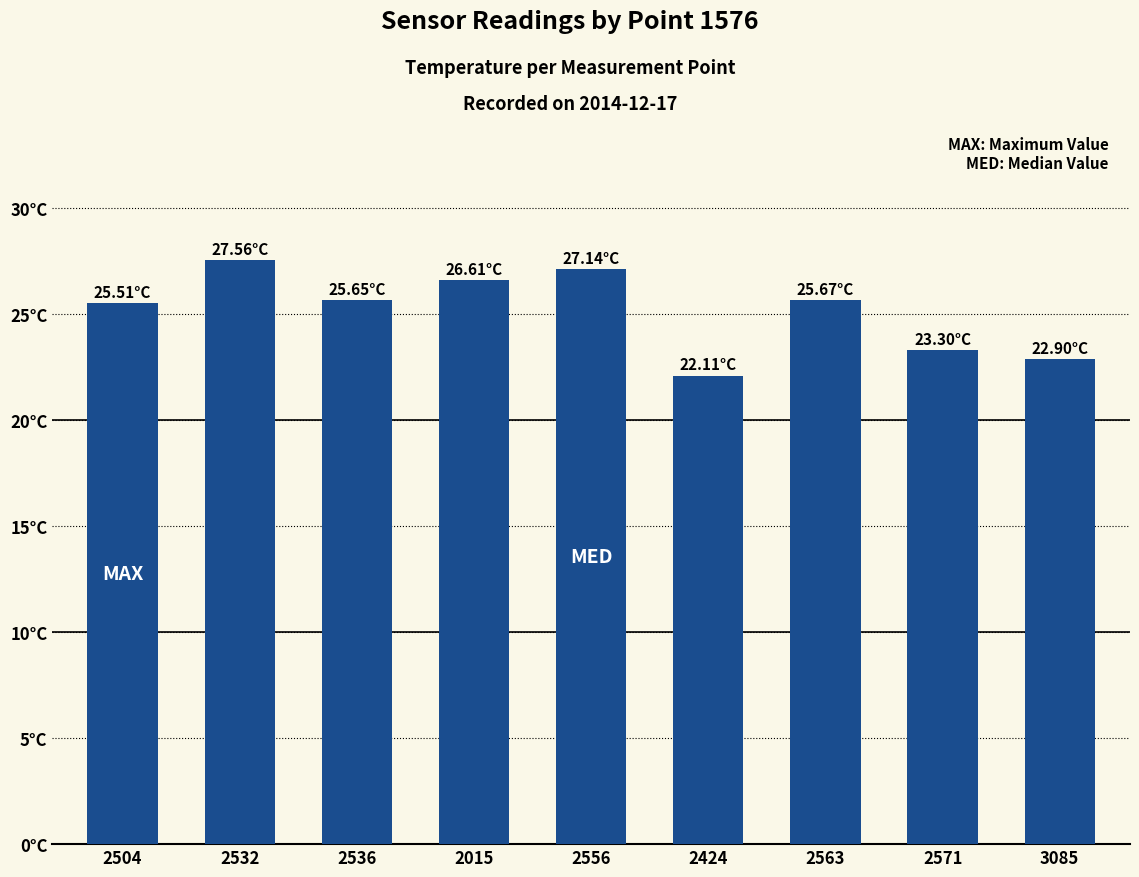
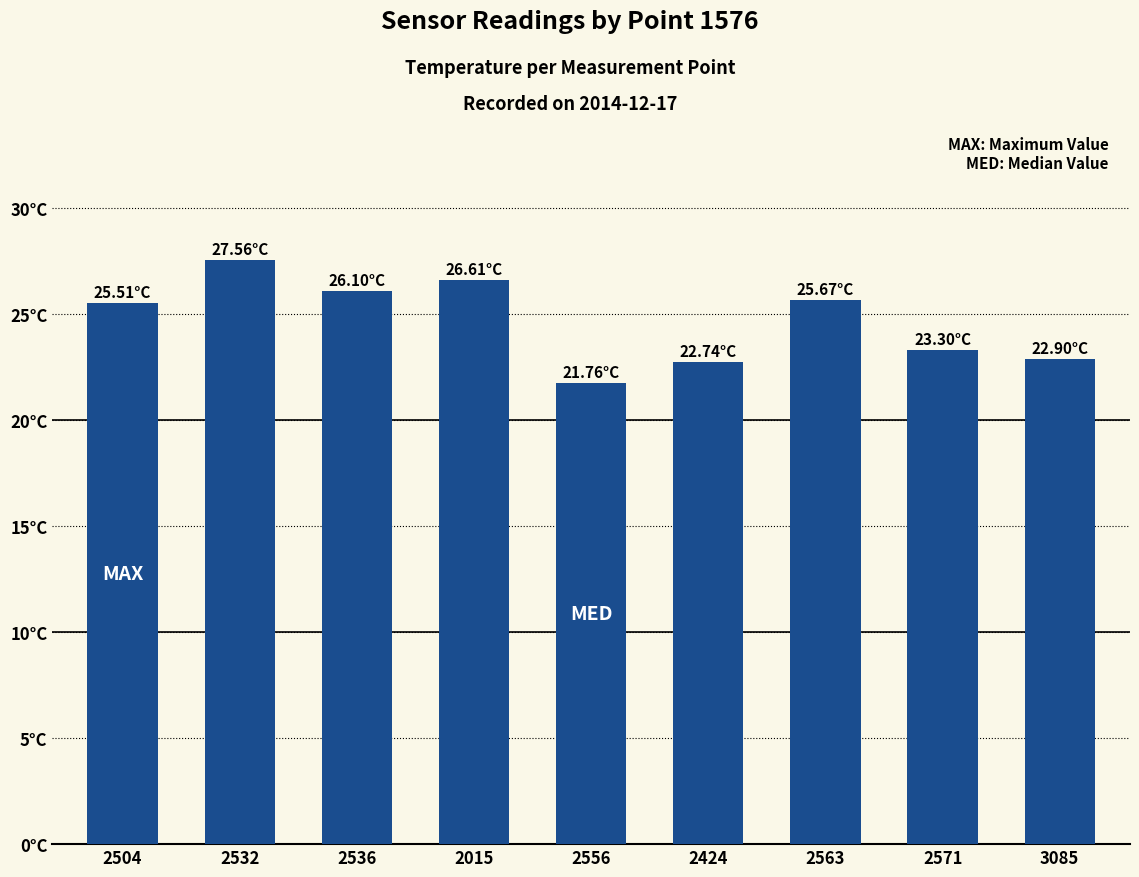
  {
    "2504": "25.51°C",
    "2532": "27.56°C",
-   "2536": "25.65°C",
+   "2536": "26.10°C",
    "2015": "26.61°C",
-   "2556": "27.14°C",
-   "2424": "22.11°C",
+   "2556": "21.76°C",
+   "2424": "22.74°C",
    "2563": "25.67°C",
    "2571": "23.30°C",
    "3085": "22.90°C"
  }
